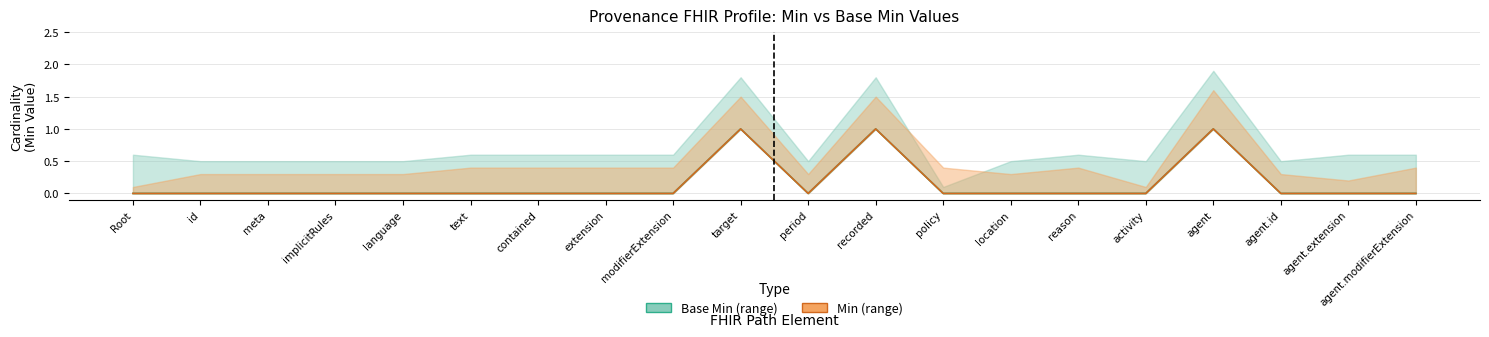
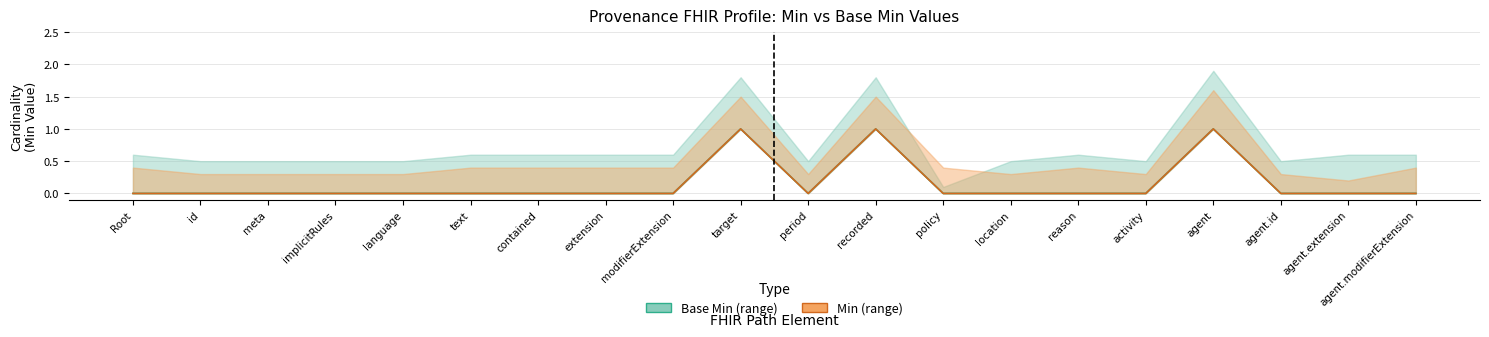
  {
    "Min (range)": {
-     "Root": 0.1,
-     "activity": 0.1
+     "Root": 0.4,
+     "activity": 0.3
    }
  }
